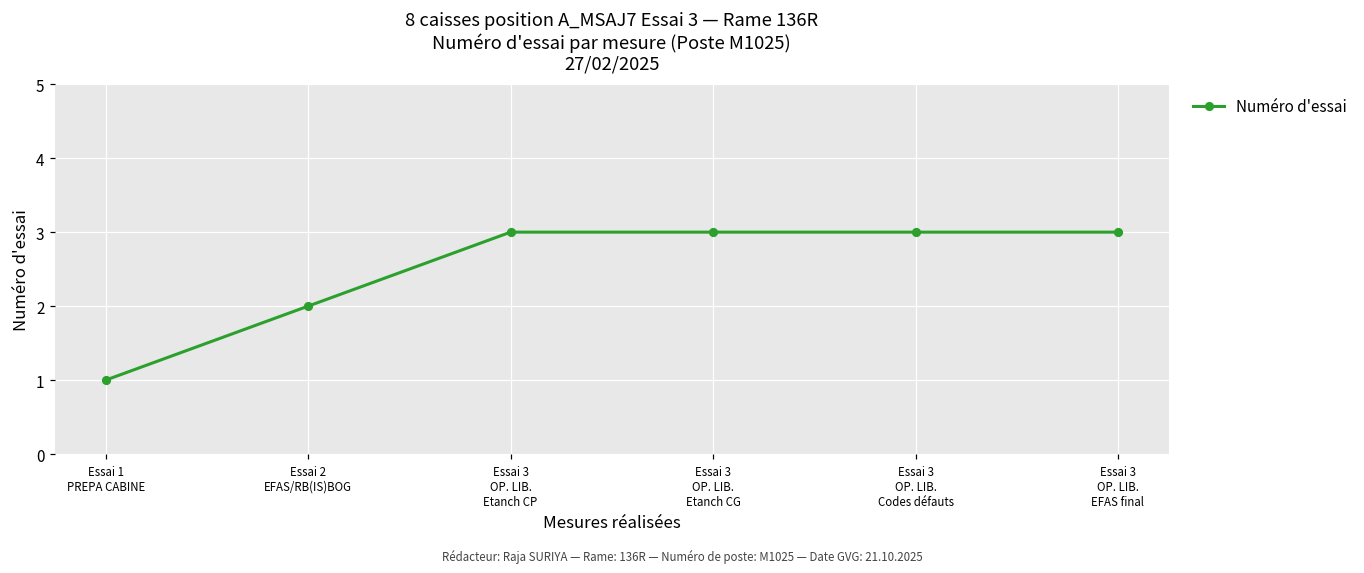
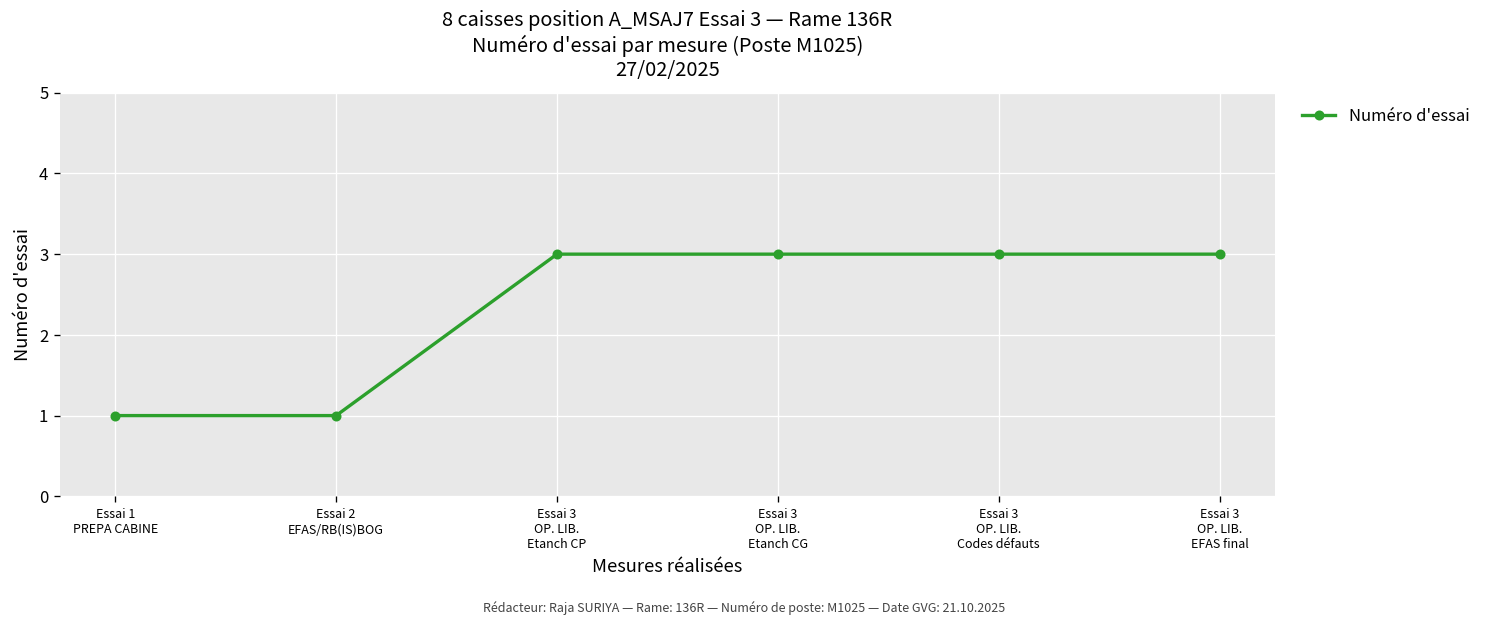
  {
    "Essai 1 PREPA CABINE": 1,
-   "Essai 2 EFAS/RB(IS)BOG": 2,
+   "Essai 2 EFAS/RB(IS)BOG": 1,
    "Essai 3 OP. LIB. Etanch CP": 3,
    "Essai 3 OP. LIB. Etanch CG": 3,
    "Essai 3 OP. LIB. Codes défauts": 3,
    "Essai 3 OP. LIB. EFAS final": 3
  }
